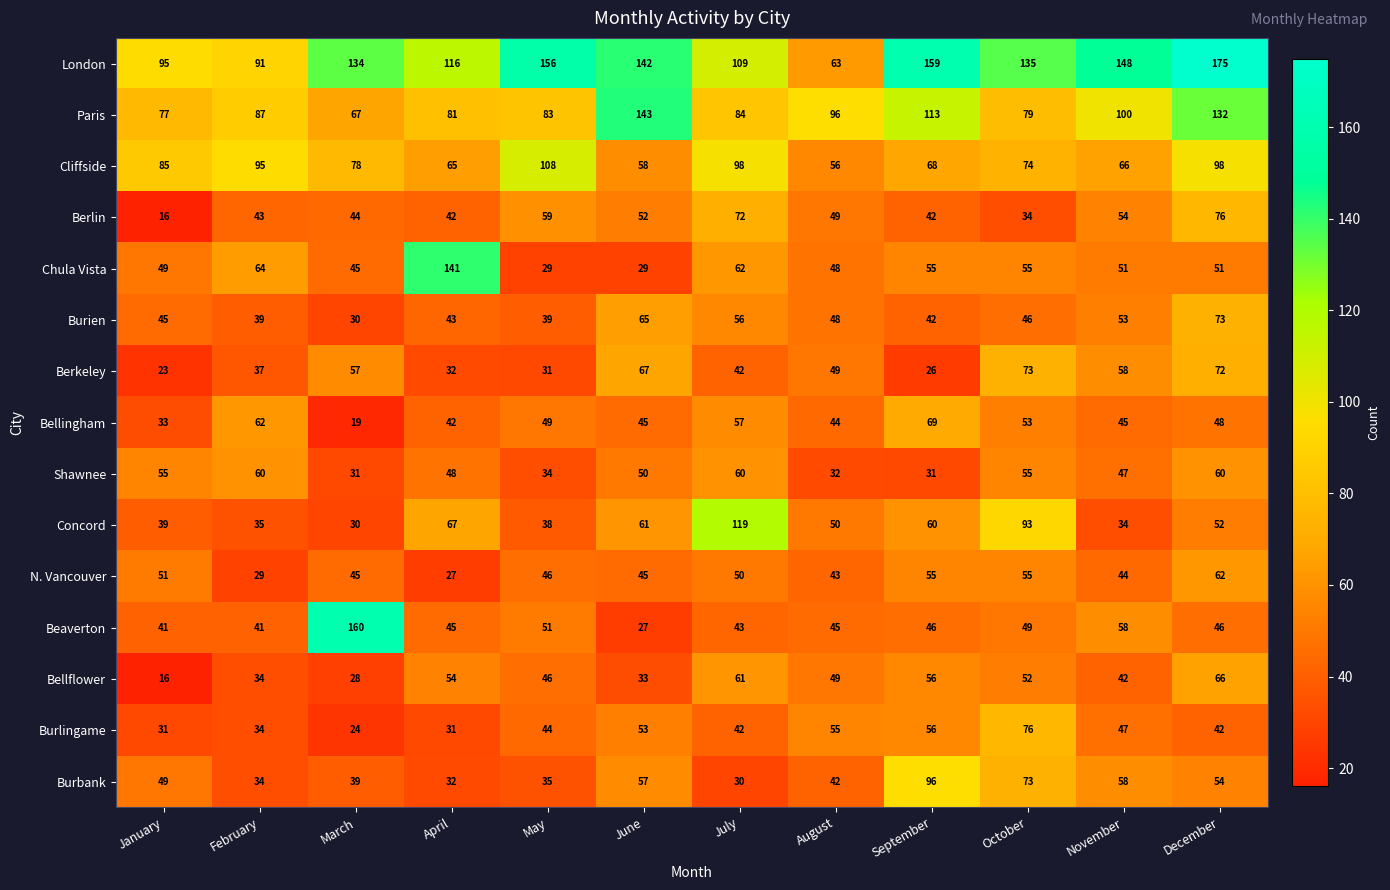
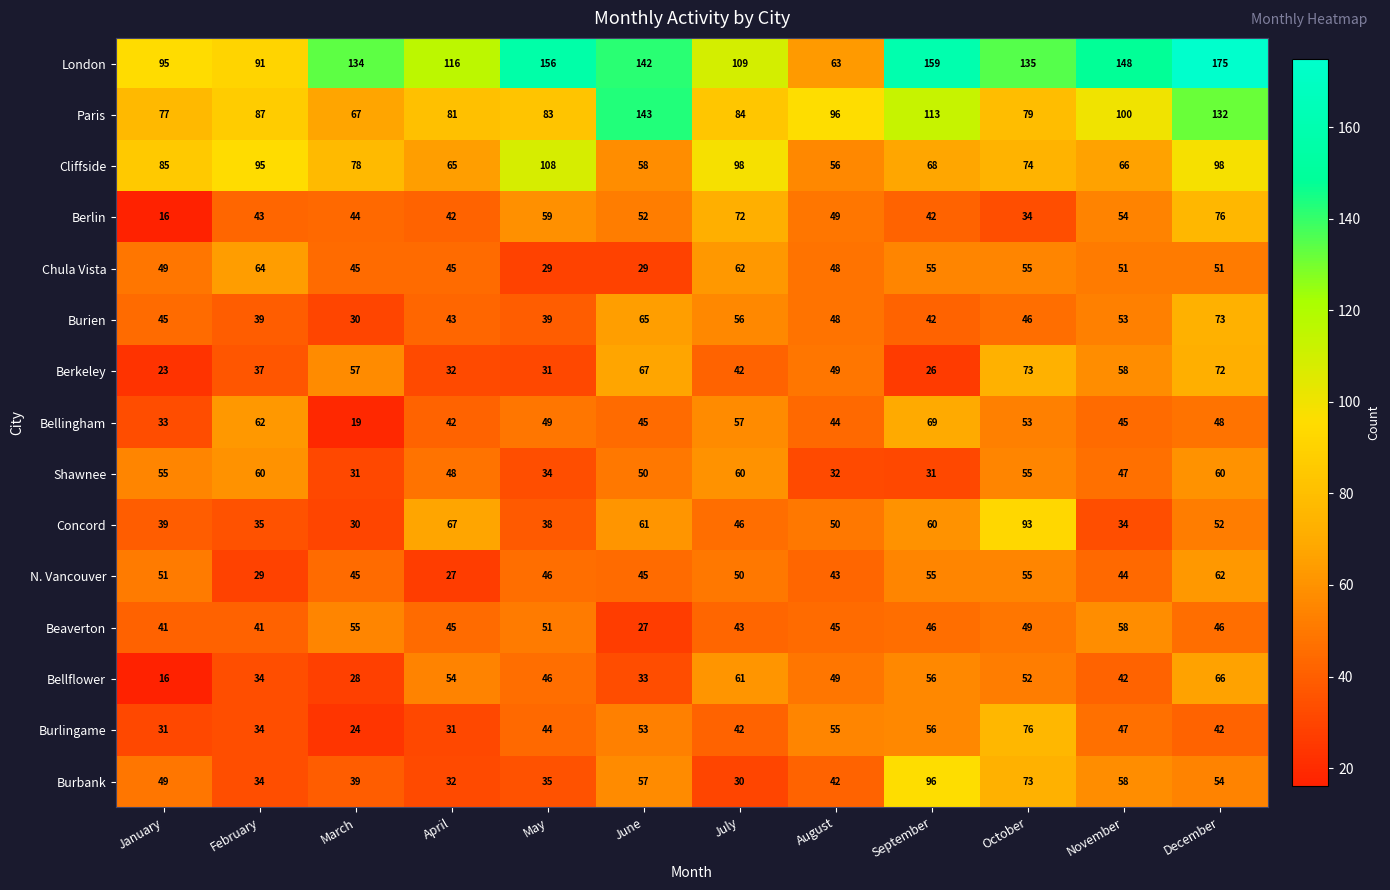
  {
    "London": {
      "January": 95,
      "February": 91,
      "March": 134,
      "April": 116,
      "May": 156,
      "June": 142,
      "July": 109,
      "August": 63,
      "September": 159,
      "October": 135,
      "November": 148,
      "December": 175
    },
    "Paris": {
      "January": 77,
      "February": 87,
      "March": 67,
      "April": 81,
      "May": 83,
      "June": 143,
      "July": 84,
      "August": 96,
      "September": 113,
      "October": 79,
      "November": 100,
      "December": 132
    },
    "Cliffside": {
      "January": 85,
      "February": 95,
      "March": 78,
      "April": 65,
      "May": 108,
      "June": 58,
      "July": 98,
      "August": 56,
      "September": 68,
      "October": 74,
      "November": 66,
      "December": 98
    },
    "Berlin": {
      "January": 16,
      "February": 43,
      "March": 44,
      "April": 42,
      "May": 59,
      "June": 52,
      "July": 72,
      "August": 49,
      "September": 42,
      "October": 34,
      "November": 54,
      "December": 76
    },
    "Chula Vista": {
      "January": 49,
      "February": 64,
      "March": 45,
-     "April": 141,
+     "April": 45,
      "May": 29,
      "June": 29,
      "July": 62,
      "August": 48,
      "September": 55,
      "October": 55,
      "November": 51,
      "December": 51
    },
    "Burien": {
      "January": 45,
      "February": 39,
      "March": 30,
      "April": 43,
      "May": 39,
      "June": 65,
      "July": 56,
      "August": 48,
      "September": 42,
      "October": 46,
      "November": 53,
      "December": 73
    },
    "Berkeley": {
      "January": 23,
      "February": 37,
      "March": 57,
      "April": 32,
      "May": 31,
      "June": 67,
      "July": 42,
      "August": 49,
      "September": 26,
      "October": 73,
      "November": 58,
      "December": 72
    },
    "Bellingham": {
      "January": 33,
      "February": 62,
      "March": 19,
      "April": 42,
      "May": 49,
      "June": 45,
      "July": 57,
      "August": 44,
      "September": 69,
      "October": 53,
      "November": 45,
      "December": 48
    },
    "Shawnee": {
      "January": 55,
      "February": 60,
      "March": 31,
      "April": 48,
      "May": 34,
      "June": 50,
      "July": 60,
      "August": 32,
      "September": 31,
      "October": 55,
      "November": 47,
      "December": 60
    },
    "Concord": {
      "January": 39,
      "February": 35,
      "March": 30,
      "April": 67,
      "May": 38,
      "June": 61,
-     "July": 119,
+     "July": 46,
      "August": 50,
      "September": 60,
      "October": 93,
      "November": 34,
      "December": 52
    },
    "N. Vancouver": {
      "January": 51,
      "February": 29,
      "March": 45,
      "April": 27,
      "May": 46,
      "June": 45,
      "July": 50,
      "August": 43,
      "September": 55,
      "October": 55,
      "November": 44,
      "December": 62
    },
    "Beaverton": {
      "January": 41,
      "February": 41,
-     "March": 160,
+     "March": 55,
      "April": 45,
      "May": 51,
      "June": 27,
      "July": 43,
      "August": 45,
      "September": 46,
      "October": 49,
      "November": 58,
      "December": 46
    },
    "Bellflower": {
      "January": 16,
      "February": 34,
      "March": 28,
      "April": 54,
      "May": 46,
      "June": 33,
      "July": 61,
      "August": 49,
      "September": 56,
      "October": 52,
      "November": 42,
      "December": 66
    },
    "Burlingame": {
      "January": 31,
      "February": 34,
      "March": 24,
      "April": 31,
      "May": 44,
      "June": 53,
      "July": 42,
      "August": 55,
      "September": 56,
      "October": 76,
      "November": 47,
      "December": 42
    },
    "Burbank": {
      "January": 49,
      "February": 34,
      "March": 39,
      "April": 32,
      "May": 35,
      "June": 57,
      "July": 30,
      "August": 42,
      "September": 96,
      "October": 73,
      "November": 58,
      "December": 54
    }
  }
